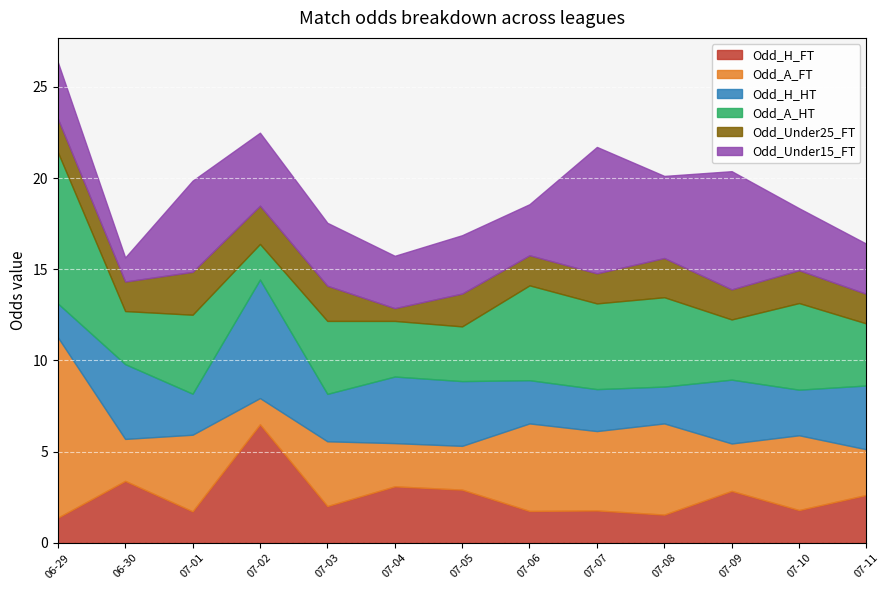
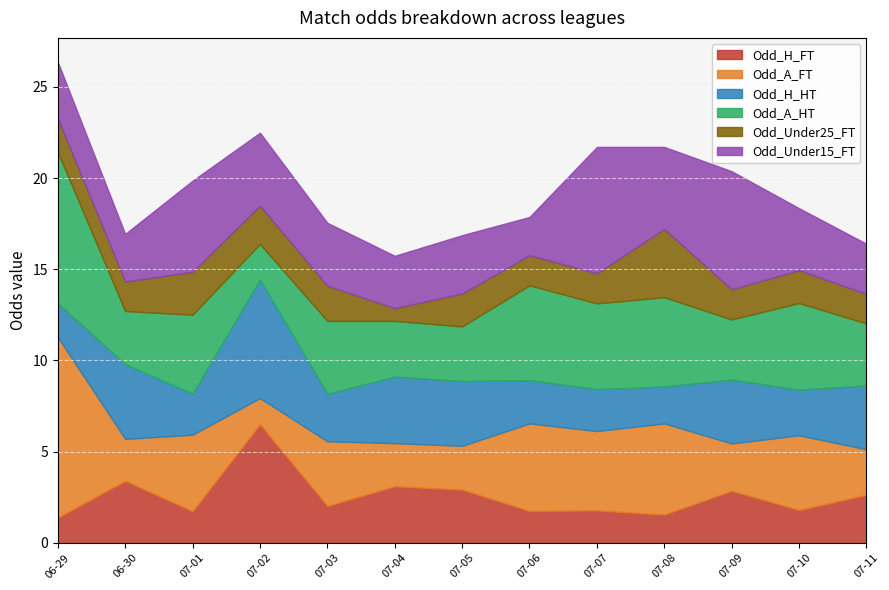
  {
    "Odd_H_FT": {
      "06-29": 1.4,
      "06-30": 3.4,
      "07-01": 1.7,
      "07-02": 6.5,
      "07-03": 2.0,
      "07-04": 3.1,
      "07-05": 2.9,
      "07-06": 1.8,
      "07-07": 1.8,
      "07-08": 1.6,
      "07-09": 2.9,
      "07-10": 1.8,
      "07-11": 2.6
    },
    "Odd_A_FT": {
      "06-29": 9.9,
      "06-30": 2.3,
      "07-01": 4.2,
      "07-02": 1.4,
      "07-03": 3.6,
      "07-04": 2.4,
      "07-05": 2.4,
      "07-06": 4.8,
      "07-07": 4.4,
      "07-08": 5.0,
      "07-09": 2.6,
      "07-10": 4.1,
      "07-11": 2.5
    },
    "Odd_H_HT": {
      "06-29": 1.8,
      "06-30": 4.1,
      "07-01": 2.3,
      "07-02": 6.5,
      "07-03": 2.6,
      "07-04": 3.7,
      "07-05": 3.6,
      "07-06": 2.4,
      "07-07": 2.3,
      "07-08": 2.0,
      "07-09": 3.5,
      "07-10": 2.5,
      "07-11": 3.5
    },
    "Odd_A_HT": {
      "06-29": 8.3,
      "06-30": 2.9,
      "07-01": 4.3,
      "07-02": 2.0,
      "07-03": 4.0,
      "07-04": 3.1,
      "07-05": 3.0,
      "07-06": 5.2,
      "07-07": 4.7,
      "07-08": 4.9,
      "07-09": 3.3,
      "07-10": 4.8,
      "07-11": 3.4
    },
    "Odd_Under25_FT": {
      "06-29": 1.8,
      "06-30": 1.6,
      "07-01": 2.3,
      "07-02": 2.1,
      "07-03": 1.9,
      "07-04": 0.7,
      "07-05": 1.8,
      "07-06": 1.7,
      "07-07": 1.7,
-     "07-08": 2.2,
+     "07-08": 3.7,
      "07-09": 1.7,
      "07-10": 1.8,
      "07-11": 1.6
    },
    "Odd_Under15_FT": {
      "06-29": 3.1,
-     "06-30": 1.3,
+     "06-30": 2.6,
      "07-01": 5.0,
      "07-02": 4.0,
      "07-03": 3.5,
      "07-04": 2.9,
      "07-05": 3.2,
-     "07-06": 2.8,
+     "07-06": 2.1,
      "07-07": 6.9,
      "07-08": 4.5,
      "07-09": 6.5,
      "07-10": 3.4,
      "07-11": 2.8
    }
  }
